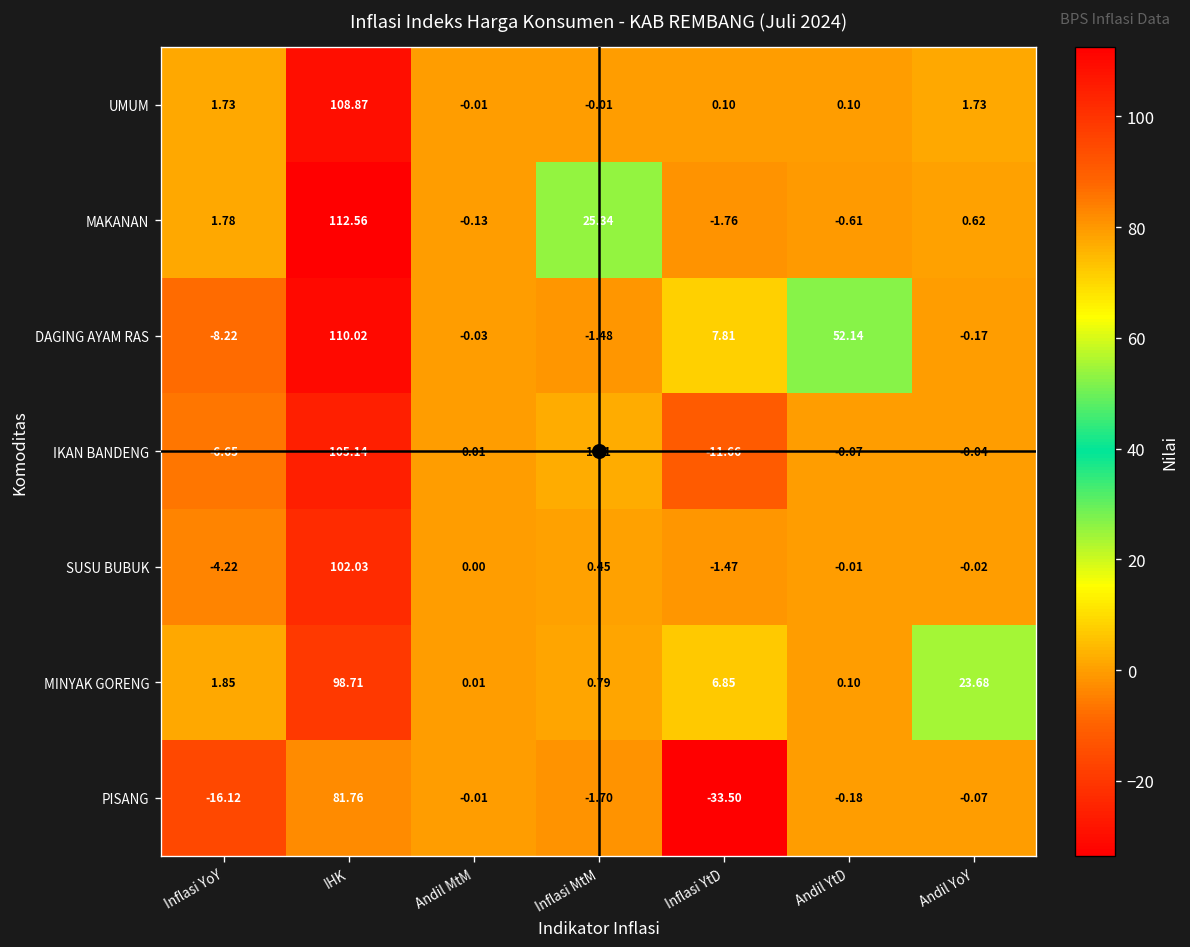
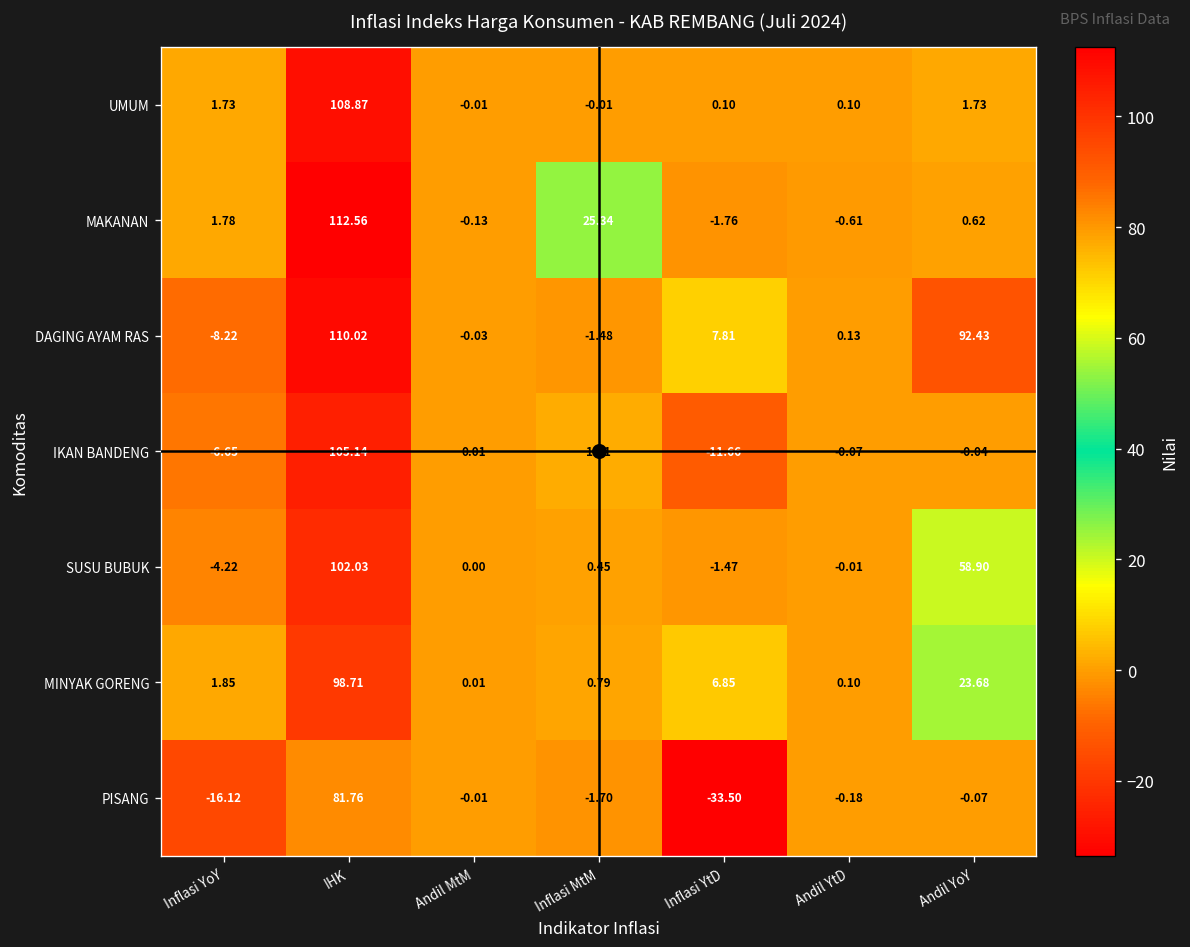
  {
    "UMUM": {
      "Inflasi YoY": 1.73,
      "IHK": 108.87,
      "Andil MtM": -0.01,
      "Inflasi MtM": -0.01,
      "Inflasi YtD": 0.10,
      "Andil YtD": 0.10,
      "Andil YoY": 1.73
    },
    "MAKANAN": {
      "Inflasi YoY": 1.78,
      "IHK": 112.56,
      "Andil MtM": -0.13,
      "Inflasi MtM": 25.34,
      "Inflasi YtD": -1.76,
      "Andil YtD": -0.61,
      "Andil YoY": 0.62
    },
    "DAGING AYAM RAS": {
      "Inflasi YoY": -8.22,
      "IHK": 110.02,
      "Andil MtM": -0.03,
      "Inflasi MtM": -1.48,
      "Inflasi YtD": 7.81,
-     "Andil YtD": 52.14,
-     "Andil YoY": -0.17
+     "Andil YtD": 0.13,
+     "Andil YoY": 92.43
    },
    "IKAN BANDENG": {
      "Inflasi YoY": -6.65,
      "IHK": 105.14,
      "Andil MtM": 0.01,
      "Inflasi YtD": -11.66,
      "Andil YtD": -0.07,
      "Andil YoY": -0.04
    },
    "SUSU BUBUK": {
      "Inflasi YoY": -4.22,
      "IHK": 102.03,
      "Andil MtM": 0.00,
      "Inflasi MtM": 0.45,
      "Inflasi YtD": -1.47,
      "Andil YtD": -0.01,
-     "Andil YoY": -0.02
+     "Andil YoY": 58.90
    },
    "MINYAK GORENG": {
      "Inflasi YoY": 1.85,
      "IHK": 98.71,
      "Andil MtM": 0.01,
      "Inflasi MtM": 0.79,
      "Inflasi YtD": 6.85,
      "Andil YtD": 0.10,
      "Andil YoY": 23.68
    },
    "PISANG": {
      "Inflasi YoY": -16.12,
      "IHK": 81.76,
      "Andil MtM": -0.01,
      "Inflasi MtM": -1.70,
      "Inflasi YtD": -33.50,
      "Andil YtD": -0.18,
      "Andil YoY": -0.07
    }
  }
